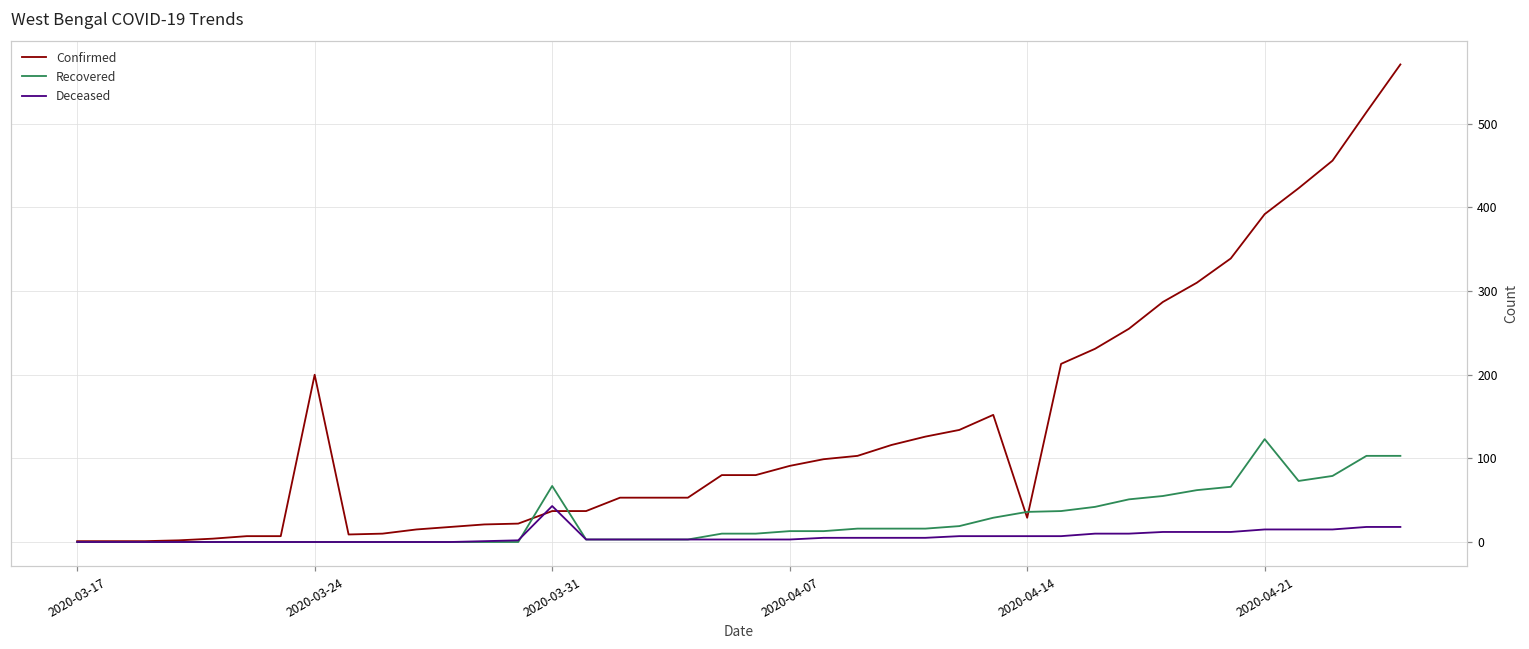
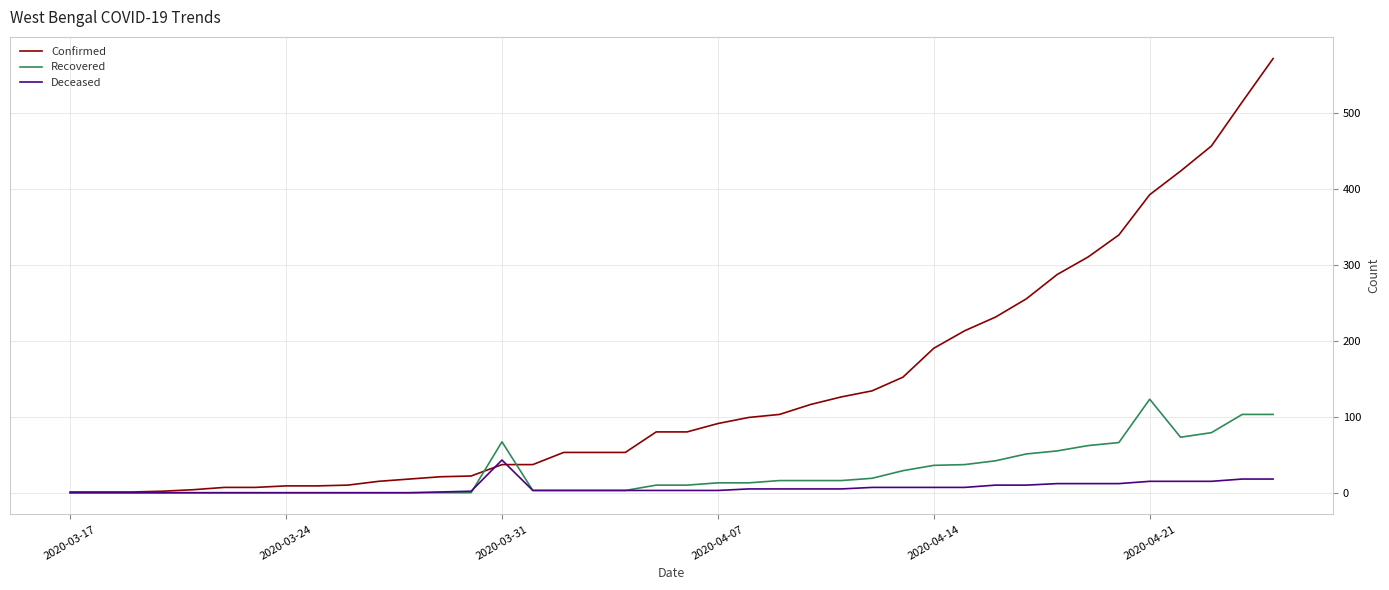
  {
    "Confirmed": {
-     "2020-03-24": 200,
+     "2020-03-24": 10,
      "2020-03-31": 40,
      "2020-04-07": 90,
-     "2020-04-14": 30,
+     "2020-04-14": 190,
      "2020-04-21": 390
    },
    "Recovered": {
      "2020-03-31": 70,
      "2020-04-07": 10,
      "2020-04-14": 40,
      "2020-04-21": 120
    },
    "Deceased": {
      "2020-03-31": 40,
      "2020-04-07": 0,
      "2020-04-14": 10,
      "2020-04-21": 20
    }
  }
